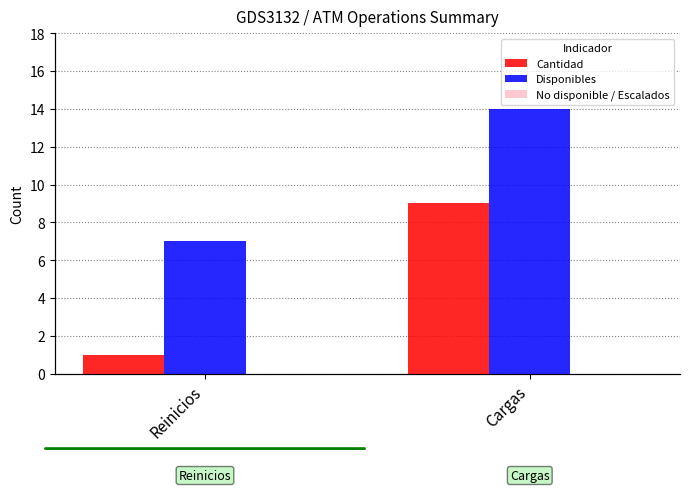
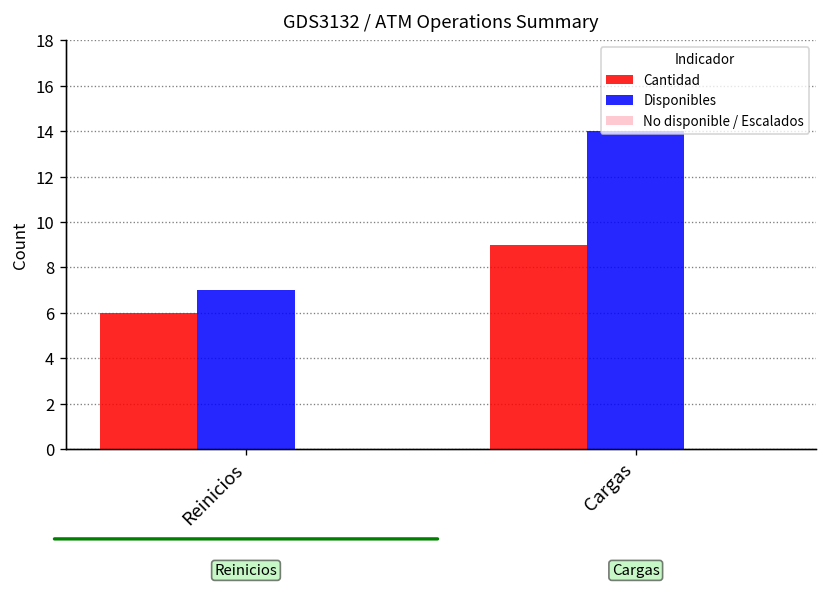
  {
    "Cantidad": {
-     "Reinicios": 1,
+     "Reinicios": 6,
      "Cargas": 9
    },
    "Disponibles": {
      "Reinicios": 7,
      "Cargas": 14
    },
    "No disponible / Escalados": {
      "Reinicios": 0,
      "Cargas": 0
    }
  }
